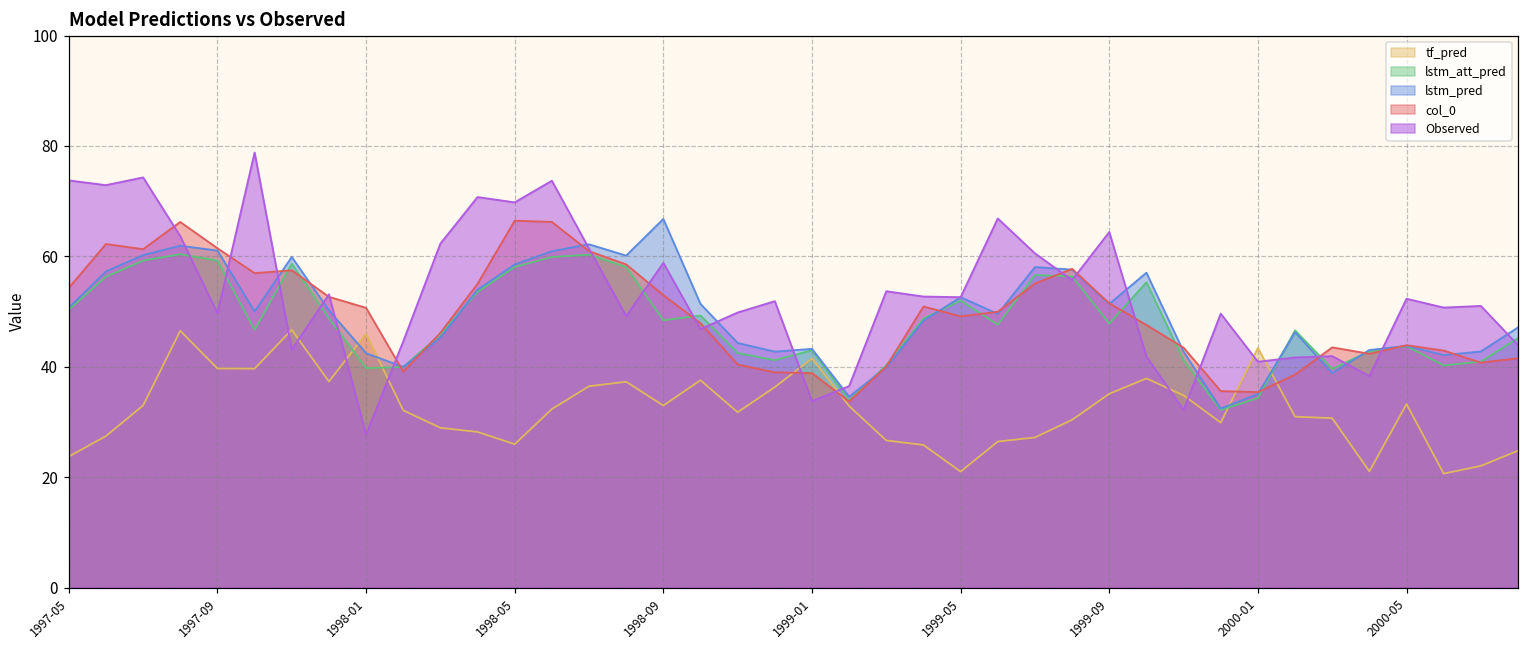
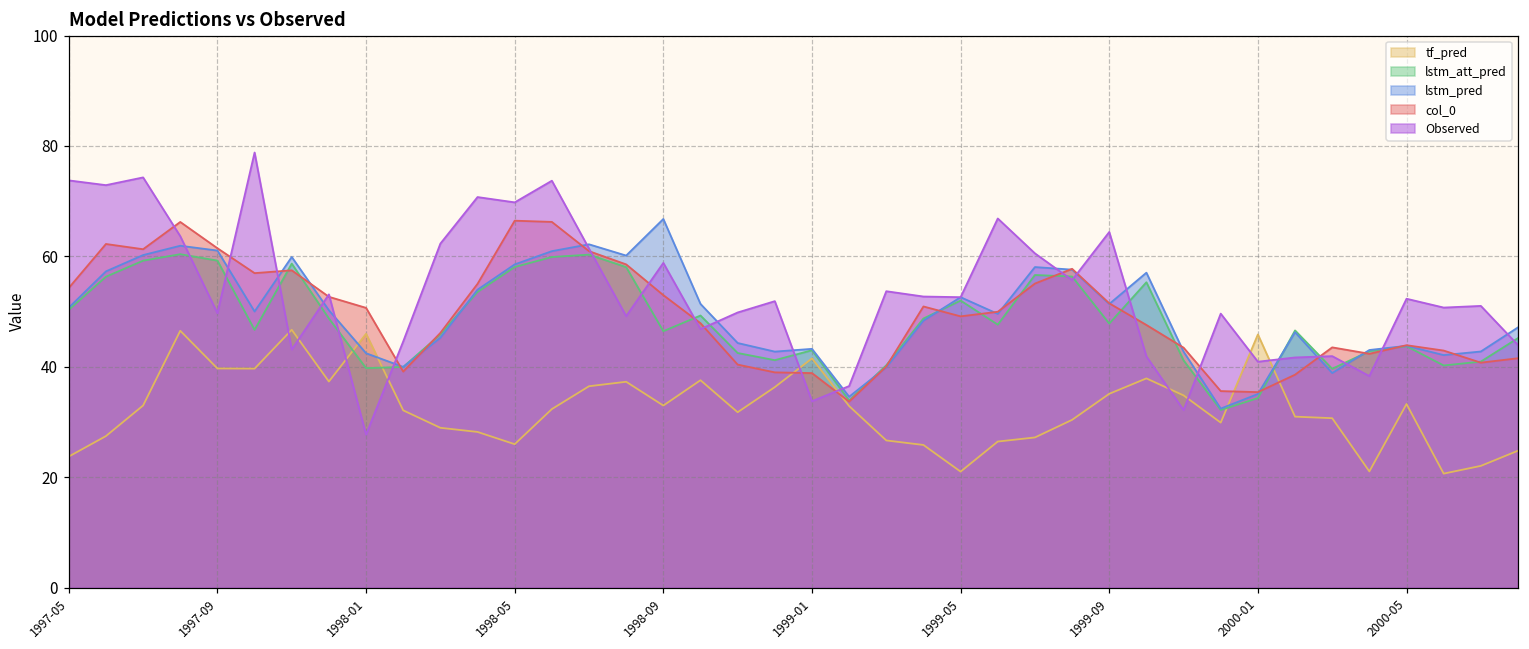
  {
    "tf_pred": {
      "1997-05": 24,
      "1997-09": 40,
      "1998-01": 46,
      "1998-05": 26,
      "1998-09": 33,
      "1999-01": 42,
      "1999-05": 21,
      "1999-09": 35,
-     "2000-01": 43,
+     "2000-01": 46,
      "2000-05": 33
    },
    "lstm_att_pred": {
      "1997-09": 59,
      "1998-01": 40,
-     "1998-09": 48,
+     "1998-09": 46,
      "1999-05": 52,
      "1999-09": 48,
      "2000-01": 34
    },
    "lstm_pred": {
      "1998-01": 42,
      "1998-09": 67
    },
    "col_0": {
      "1997-05": 54,
      "1998-01": 51,
      "1998-05": 66,
      "1998-09": 53,
      "1999-01": 39,
      "1999-05": 49
    },
    "Observed": {
      "1997-05": 74,
      "1997-09": 50,
      "1998-01": 28,
      "1998-05": 70,
      "1998-09": 59,
      "1999-01": 34,
      "1999-09": 64,
      "2000-01": 41,
      "2000-05": 52
    }
  }
